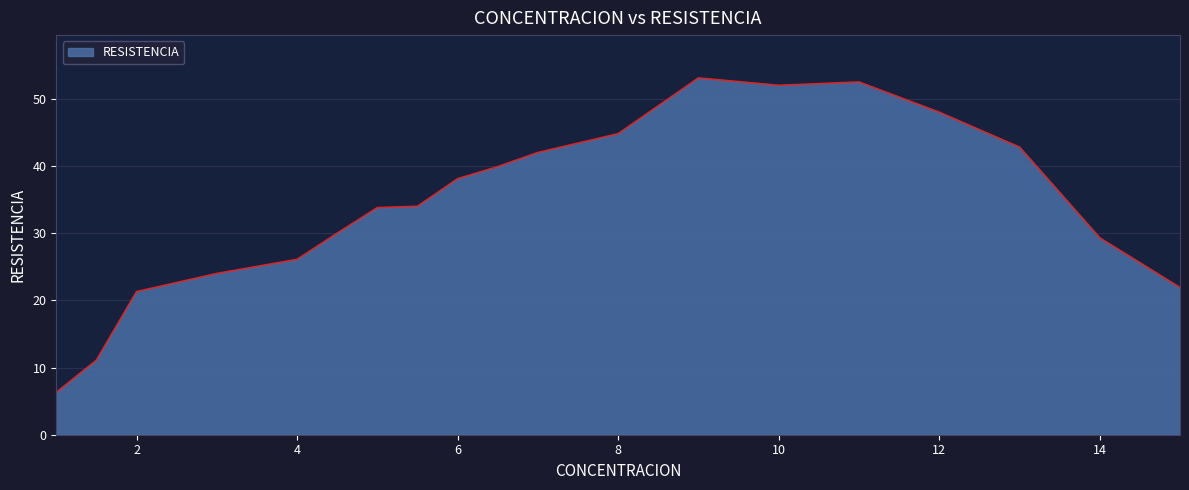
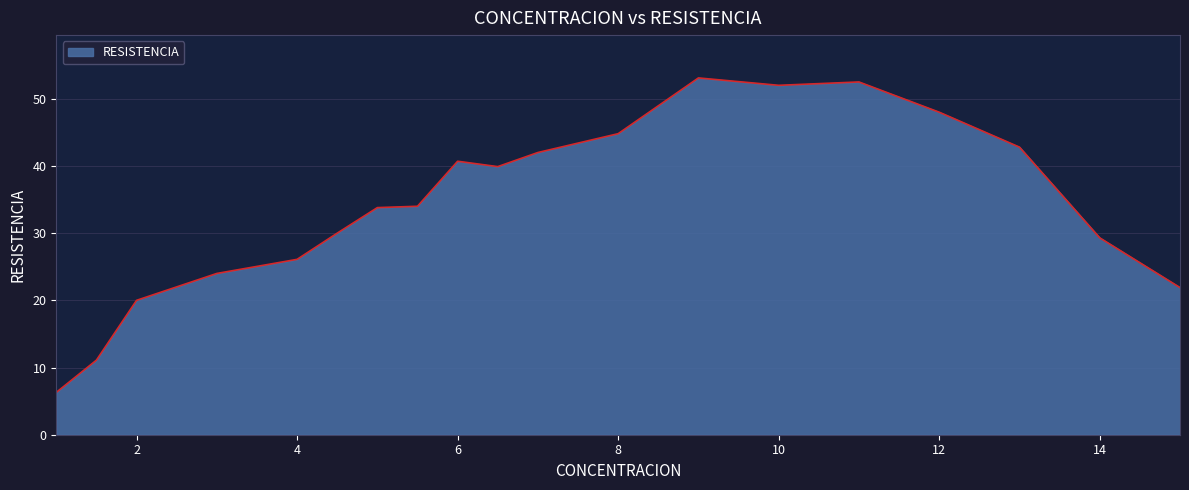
  {
-   "2": 21,
+   "2": 20,
    "4": 26,
-   "6": 38,
+   "6": 41,
    "8": 45,
    "10": 52,
    "12": 48,
    "14": 29
  }
